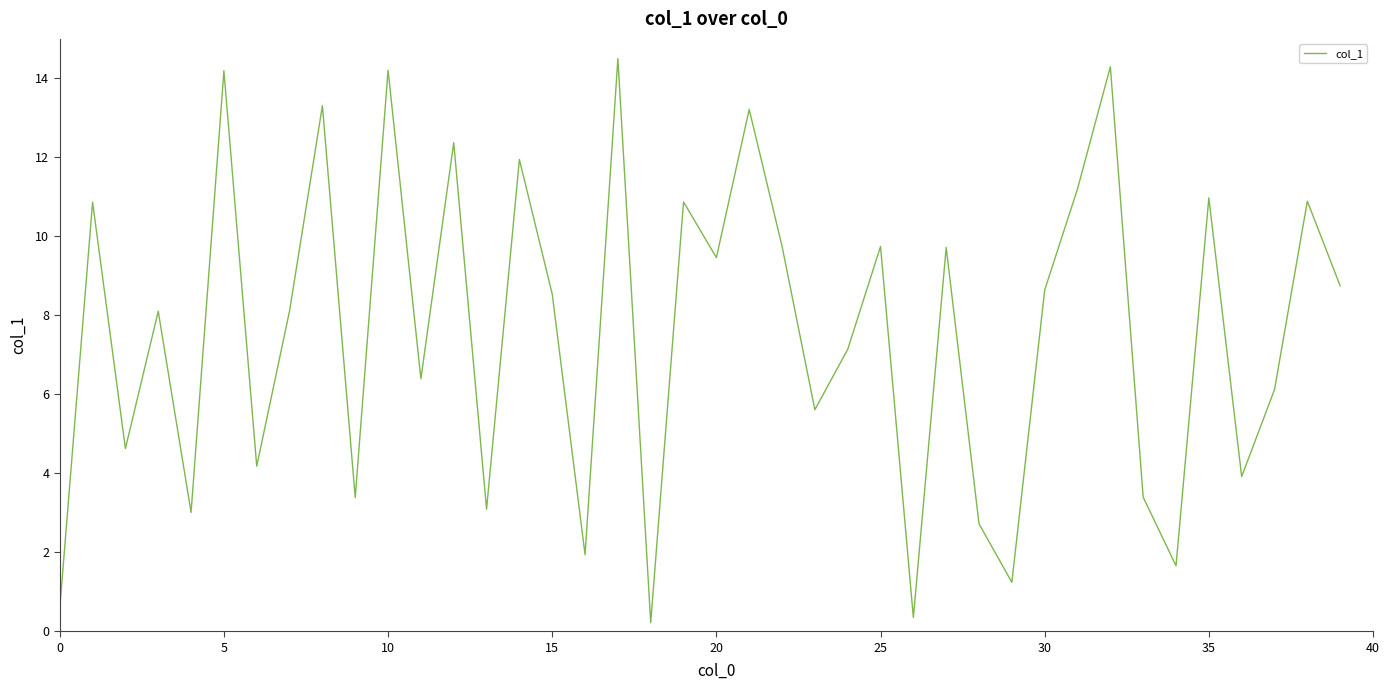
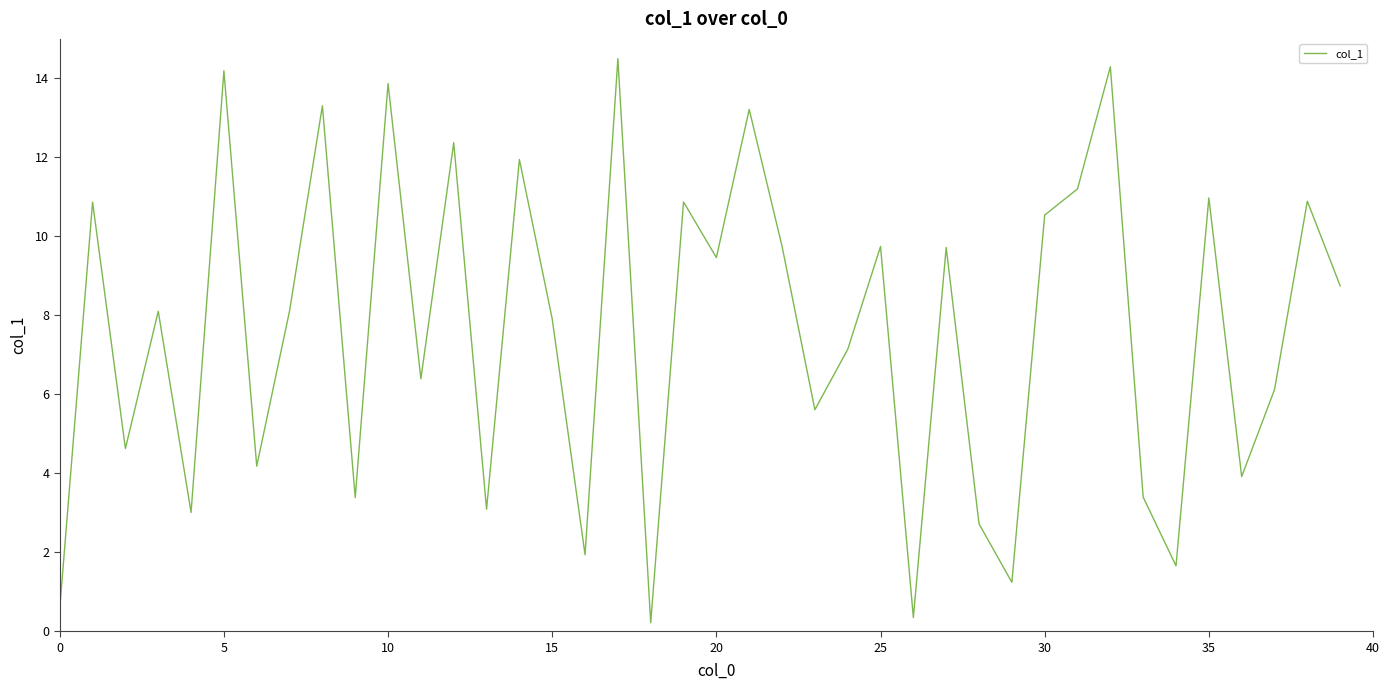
  {
    "0": 0.6,
    "5": 14.2,
-   "10": 14.2,
-   "15": 8.5,
+   "10": 13.9,
+   "15": 7.9,
    "20": 9.5,
    "25": 9.7,
-   "30": 8.6,
+   "30": 10.5,
    "35": 11.0
  }
